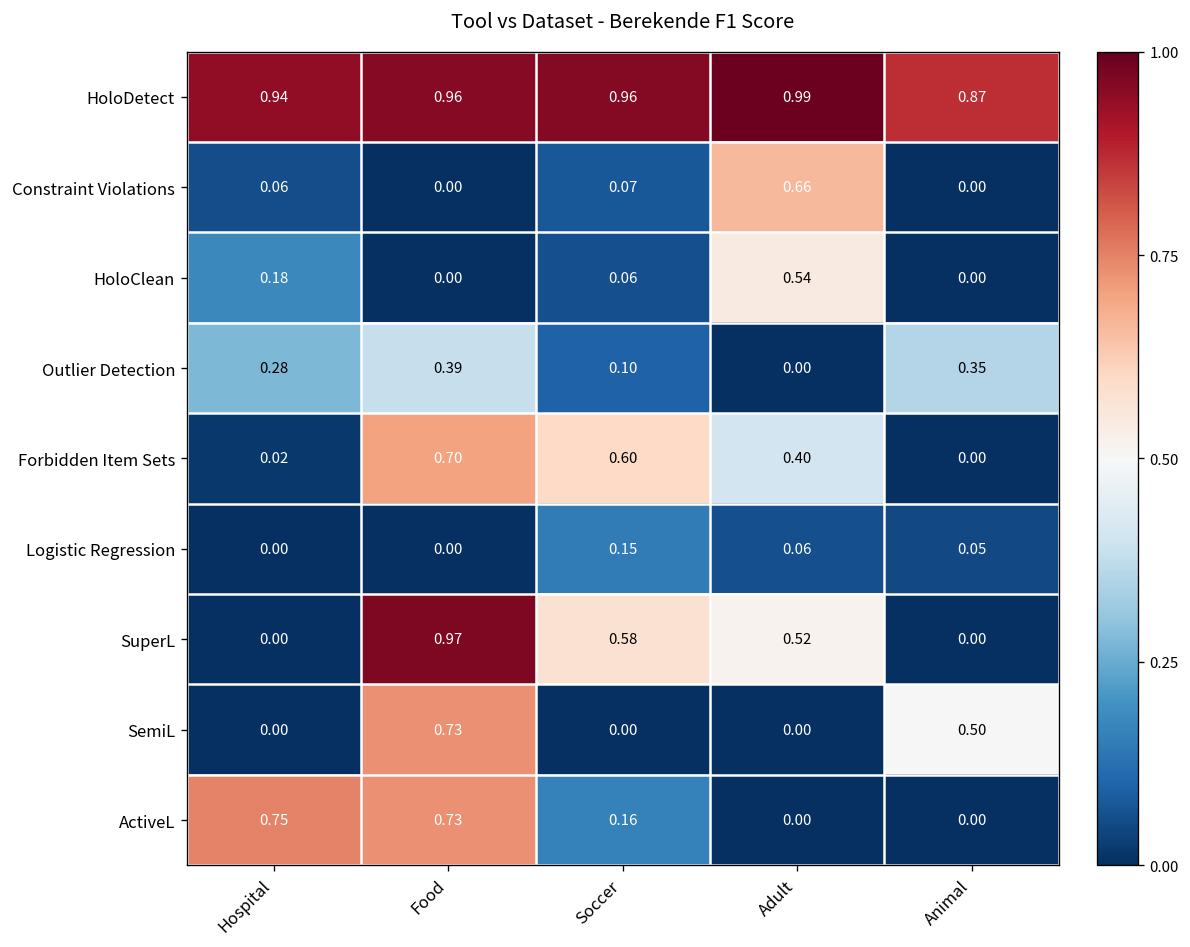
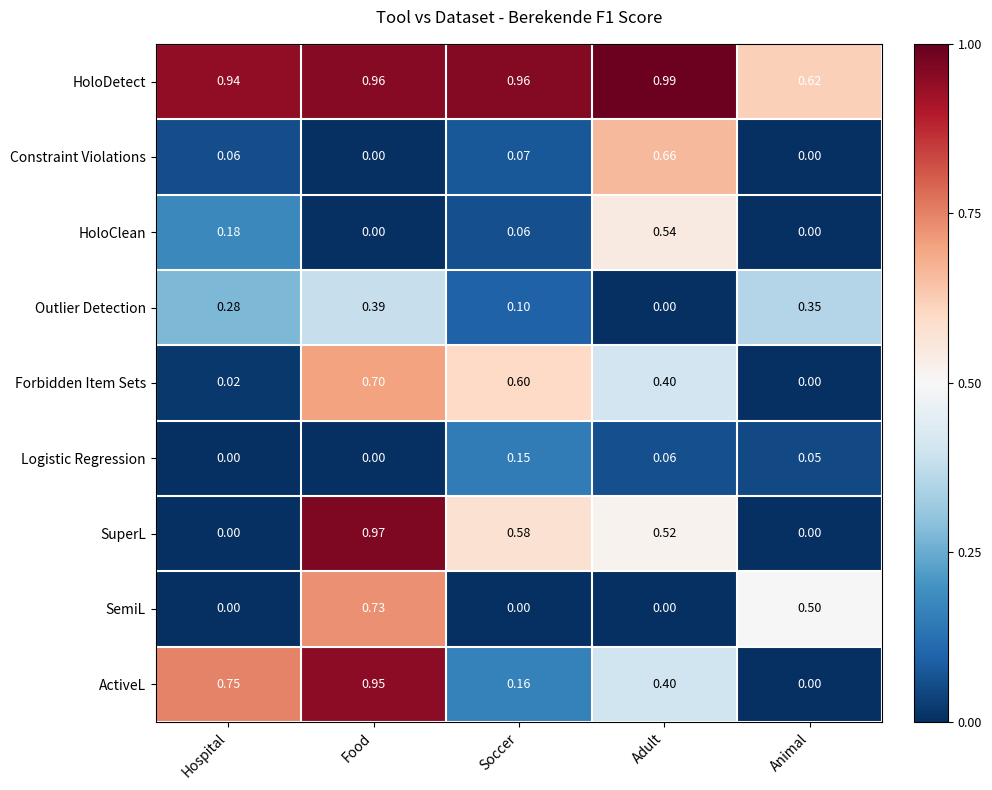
  {
    "HoloDetect": {
      "Hospital": 0.94,
      "Food": 0.96,
      "Soccer": 0.96,
      "Adult": 0.99,
-     "Animal": 0.87
+     "Animal": 0.62
    },
    "Constraint Violations": {
      "Hospital": 0.06,
      "Food": 0.00,
      "Soccer": 0.07,
      "Adult": 0.66,
      "Animal": 0.00
    },
    "HoloClean": {
      "Hospital": 0.18,
      "Food": 0.00,
      "Soccer": 0.06,
      "Adult": 0.54,
      "Animal": 0.00
    },
    "Outlier Detection": {
      "Hospital": 0.28,
      "Food": 0.39,
      "Soccer": 0.10,
      "Adult": 0.00,
      "Animal": 0.35
    },
    "Forbidden Item Sets": {
      "Hospital": 0.02,
      "Food": 0.70,
      "Soccer": 0.60,
      "Adult": 0.40,
      "Animal": 0.00
    },
    "Logistic Regression": {
      "Hospital": 0.00,
      "Food": 0.00,
      "Soccer": 0.15,
      "Adult": 0.06,
      "Animal": 0.05
    },
    "SuperL": {
      "Hospital": 0.00,
      "Food": 0.97,
      "Soccer": 0.58,
      "Adult": 0.52,
      "Animal": 0.00
    },
    "SemiL": {
      "Hospital": 0.00,
      "Food": 0.73,
      "Soccer": 0.00,
      "Adult": 0.00,
      "Animal": 0.50
    },
    "ActiveL": {
      "Hospital": 0.75,
-     "Food": 0.73,
+     "Food": 0.95,
      "Soccer": 0.16,
-     "Adult": 0.00,
+     "Adult": 0.40,
      "Animal": 0.00
    }
  }
